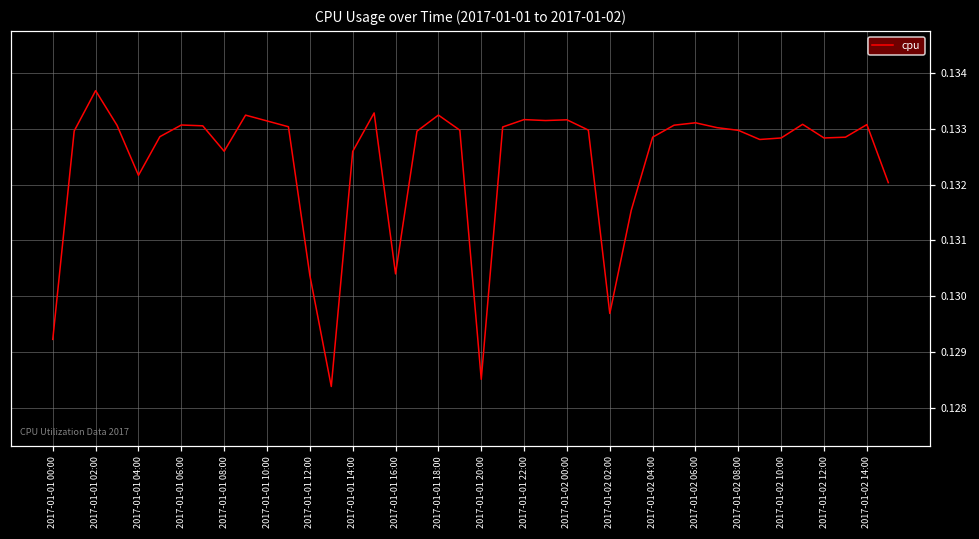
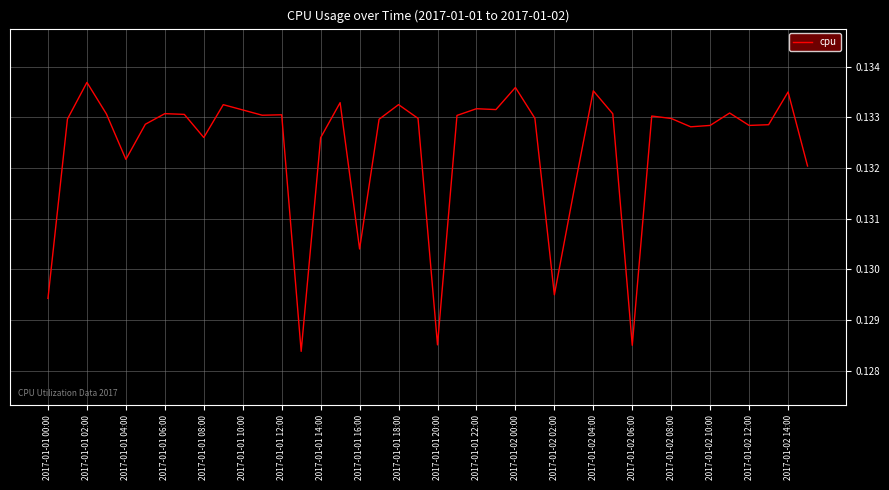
  {
-   "2017-01-01 00:00": 0.1292,
+   "2017-01-01 00:00": 0.1294,
    "2017-01-01 02:00": 0.1337,
    "2017-01-01 04:00": 0.1322,
    "2017-01-01 06:00": 0.1331,
    "2017-01-01 08:00": 0.1326,
    "2017-01-01 10:00": 0.1331,
-   "2017-01-01 12:00": 0.1304,
+   "2017-01-01 12:00": 0.1330,
    "2017-01-01 14:00": 0.1326,
    "2017-01-01 16:00": 0.1304,
    "2017-01-01 18:00": 0.1332,
    "2017-01-01 20:00": 0.1285,
    "2017-01-01 22:00": 0.1332,
-   "2017-01-02 00:00": 0.1332,
-   "2017-01-02 02:00": 0.1297,
-   "2017-01-02 04:00": 0.1329,
-   "2017-01-02 06:00": 0.1331,
+   "2017-01-02 00:00": 0.1336,
+   "2017-01-02 02:00": 0.1295,
+   "2017-01-02 04:00": 0.1335,
+   "2017-01-02 06:00": 0.1285,
    "2017-01-02 08:00": 0.1330,
    "2017-01-02 10:00": 0.1328,
    "2017-01-02 12:00": 0.1328,
-   "2017-01-02 14:00": 0.1331
+   "2017-01-02 14:00": 0.1335
  }
